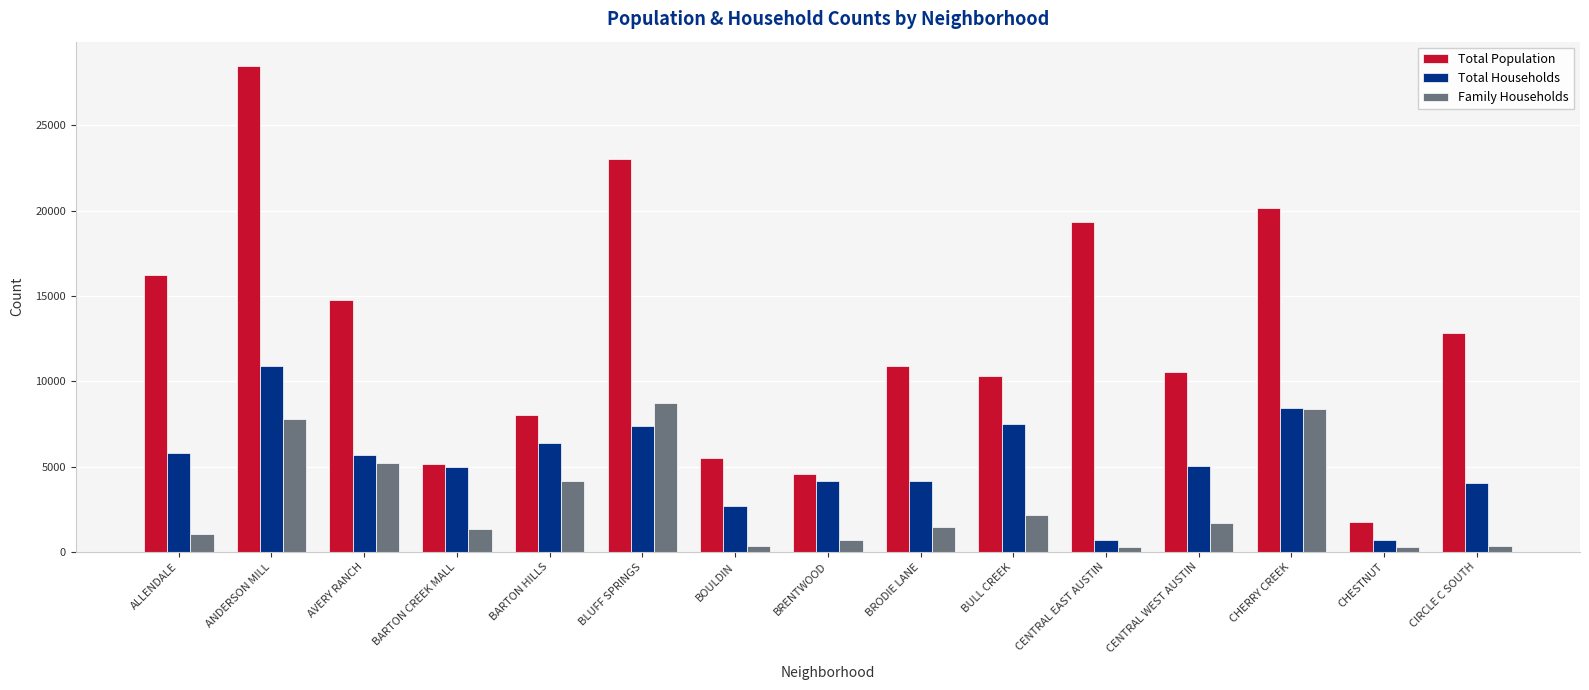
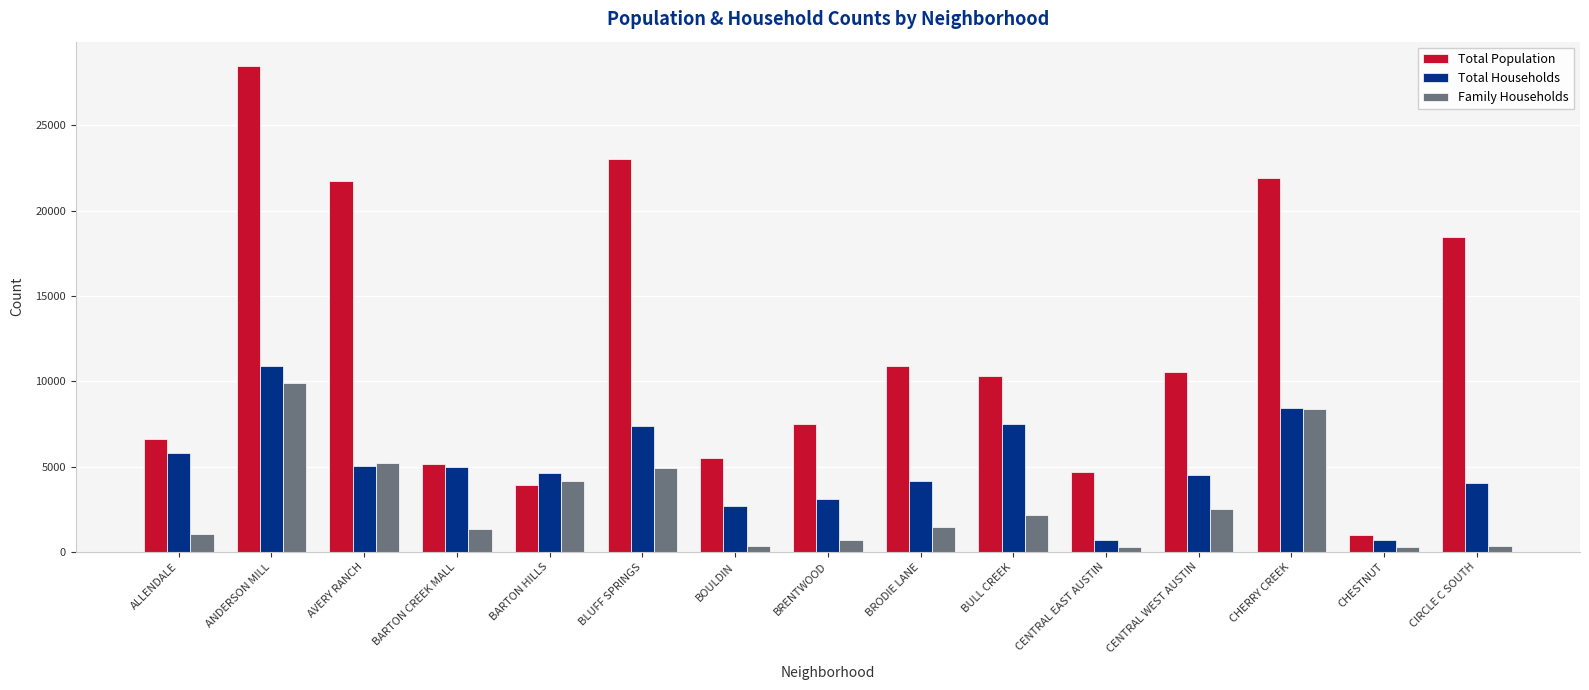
  {
    "Total Population": {
-     "ALLENDALE": 16200,
+     "ALLENDALE": 6600,
      "ANDERSON MILL": 28500,
-     "AVERY RANCH": 14800,
+     "AVERY RANCH": 21700,
      "BARTON CREEK MALL": 5100,
-     "BARTON HILLS": 8000,
+     "BARTON HILLS": 3900,
      "BLUFF SPRINGS": 23000,
      "BOULDIN": 5500,
-     "BRENTWOOD": 4500,
+     "BRENTWOOD": 7500,
      "BRODIE LANE": 10900,
      "BULL CREEK": 10300,
-     "CENTRAL EAST AUSTIN": 19300,
+     "CENTRAL EAST AUSTIN": 4700,
      "CENTRAL WEST AUSTIN": 10500,
-     "CHERRY CREEK": 20100,
-     "CHESTNUT": 1800,
-     "CIRCLE C SOUTH": 12800
+     "CHERRY CREEK": 21900,
+     "CHESTNUT": 1000,
+     "CIRCLE C SOUTH": 18500
    },
    "Total Households": {
      "ALLENDALE": 5800,
      "ANDERSON MILL": 10900,
-     "AVERY RANCH": 5700,
+     "AVERY RANCH": 5000,
      "BARTON CREEK MALL": 5000,
-     "BARTON HILLS": 6400,
+     "BARTON HILLS": 4600,
      "BLUFF SPRINGS": 7400,
      "BOULDIN": 2700,
-     "BRENTWOOD": 4100,
+     "BRENTWOOD": 3100,
      "BRODIE LANE": 4200,
      "BULL CREEK": 7500,
      "CENTRAL EAST AUSTIN": 700,
-     "CENTRAL WEST AUSTIN": 5000,
+     "CENTRAL WEST AUSTIN": 4500,
      "CHERRY CREEK": 8400,
      "CHESTNUT": 700,
      "CIRCLE C SOUTH": 4000
    },
    "Family Households": {
      "ALLENDALE": 1000,
-     "ANDERSON MILL": 7800,
+     "ANDERSON MILL": 9900,
      "AVERY RANCH": 5200,
      "BARTON CREEK MALL": 1400,
      "BARTON HILLS": 4200,
-     "BLUFF SPRINGS": 8700,
+     "BLUFF SPRINGS": 4900,
      "BOULDIN": 300,
      "BRENTWOOD": 700,
      "BRODIE LANE": 1400,
      "BULL CREEK": 2200,
      "CENTRAL EAST AUSTIN": 300,
-     "CENTRAL WEST AUSTIN": 1700,
+     "CENTRAL WEST AUSTIN": 2500,
      "CHERRY CREEK": 8400,
      "CHESTNUT": 300,
      "CIRCLE C SOUTH": 300
    }
  }
